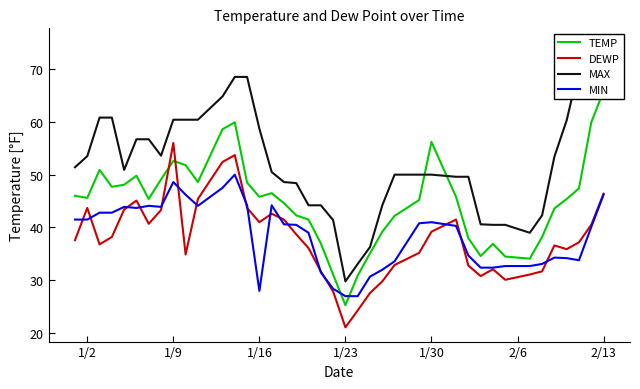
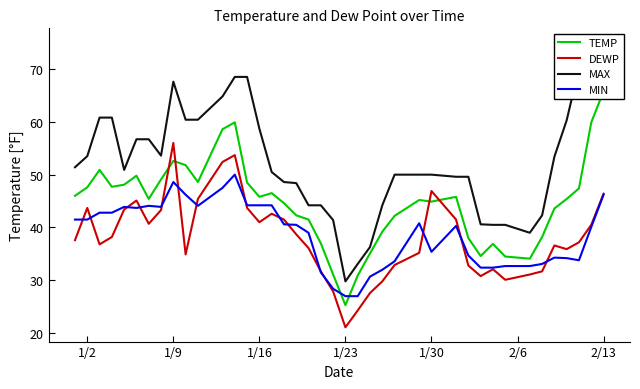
  {
    "TEMP": {
-     "1/2": 46,
+     "1/2": 48,
      "1/9": 53,
      "1/16": 46,
      "1/23": 25,
-     "1/30": 56
+     "1/30": 45
    },
    "DEWP": {
      "1/2": 44,
      "1/9": 56,
      "1/16": 41,
      "1/23": 21,
-     "1/30": 39
+     "1/30": 47
    },
    "MAX": {
      "1/2": 54,
-     "1/9": 60,
+     "1/9": 68,
      "1/16": 59,
      "1/23": 30,
      "1/30": 50
    },
    "MIN": {
      "1/2": 42,
      "1/9": 49,
-     "1/16": 28,
+     "1/16": 44,
      "1/23": 27,
-     "1/30": 41
+     "1/30": 35
    }
  }
